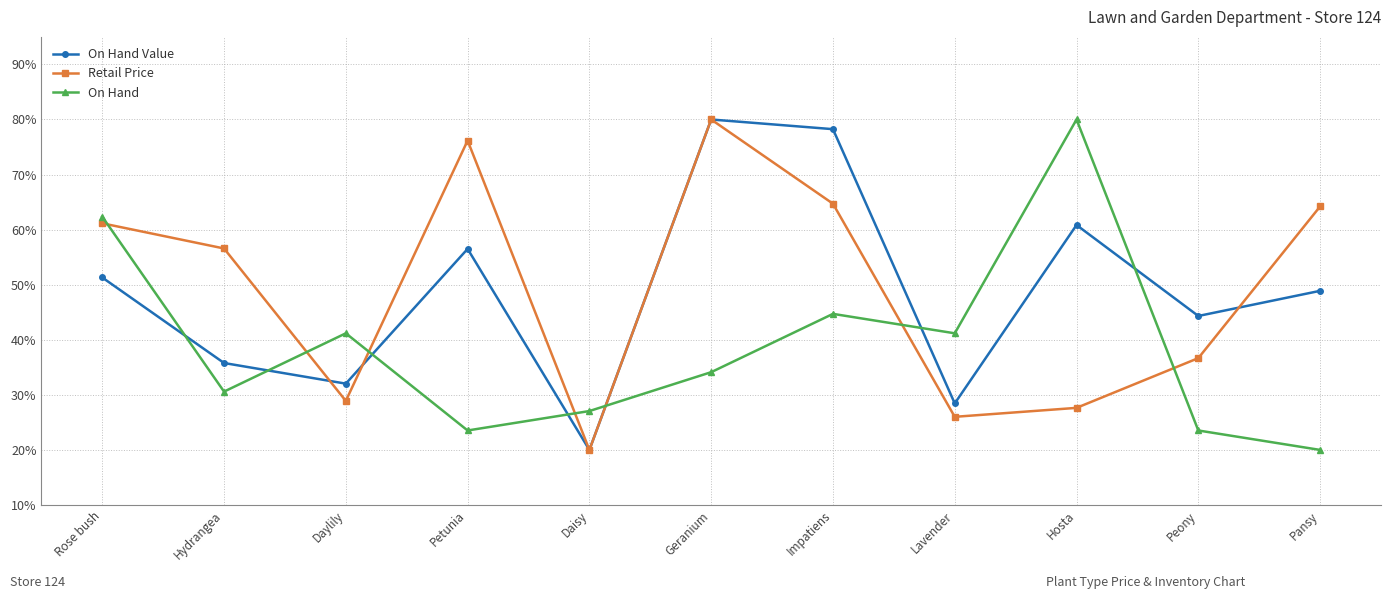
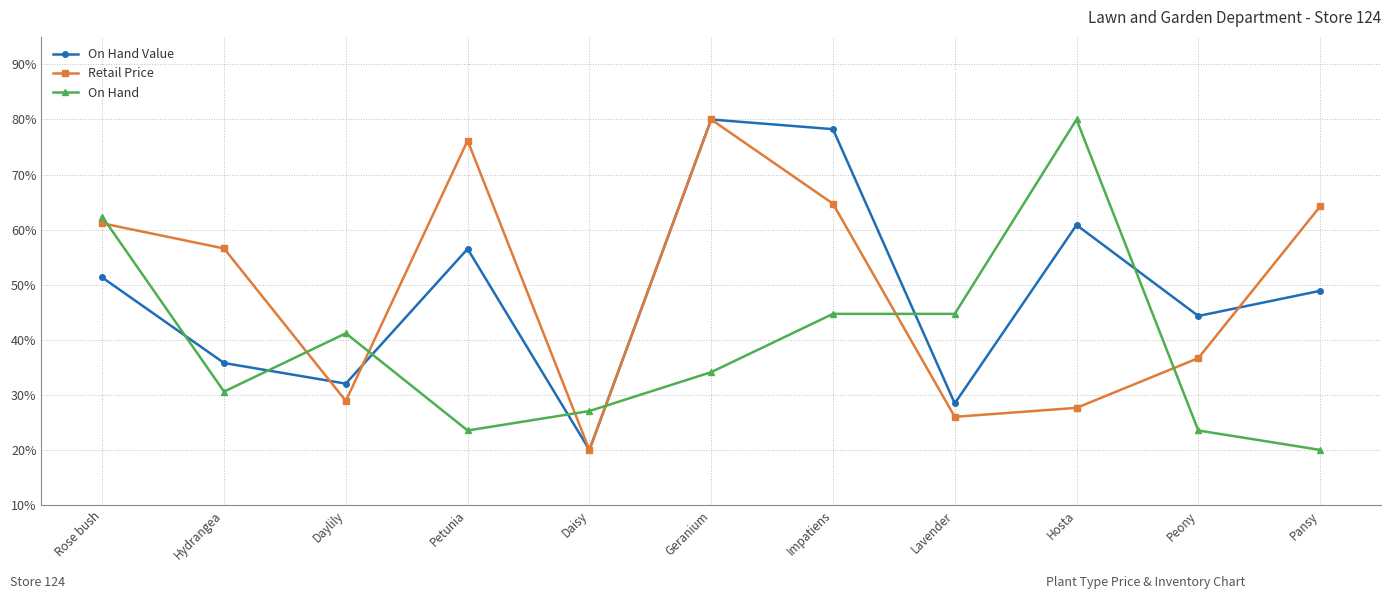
  {
    "On Hand Value": {
      "Rose bush": "51%",
      "Hydrangea": "36%",
      "Daylily": "32%",
      "Petunia": "57%",
      "Impatiens": "78%",
      "Lavender": "28%",
      "Hosta": "61%",
      "Peony": "44%",
      "Pansy": "49%"
    },
    "Retail Price": {
      "Rose bush": "61%",
      "Hydrangea": "57%",
      "Daylily": "29%",
      "Petunia": "76%",
      "Impatiens": "65%",
      "Lavender": "26%",
      "Hosta": "28%",
      "Peony": "37%",
      "Pansy": "64%"
    },
    "On Hand": {
      "Rose bush": "62%",
      "Hydrangea": "31%",
      "Daylily": "41%",
      "Petunia": "24%",
      "Daisy": "27%",
      "Geranium": "34%",
      "Impatiens": "45%",
-     "Lavender": "41%",
+     "Lavender": "45%",
      "Hosta": "80%",
      "Peony": "24%",
      "Pansy": "20%"
    }
  }
